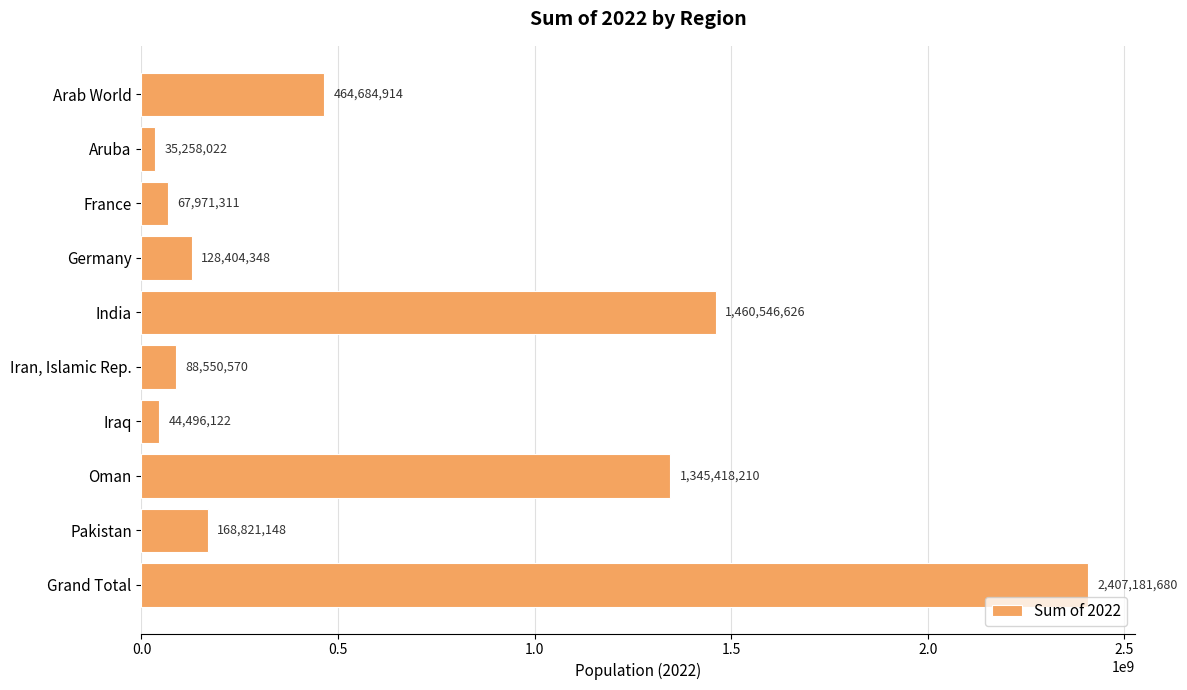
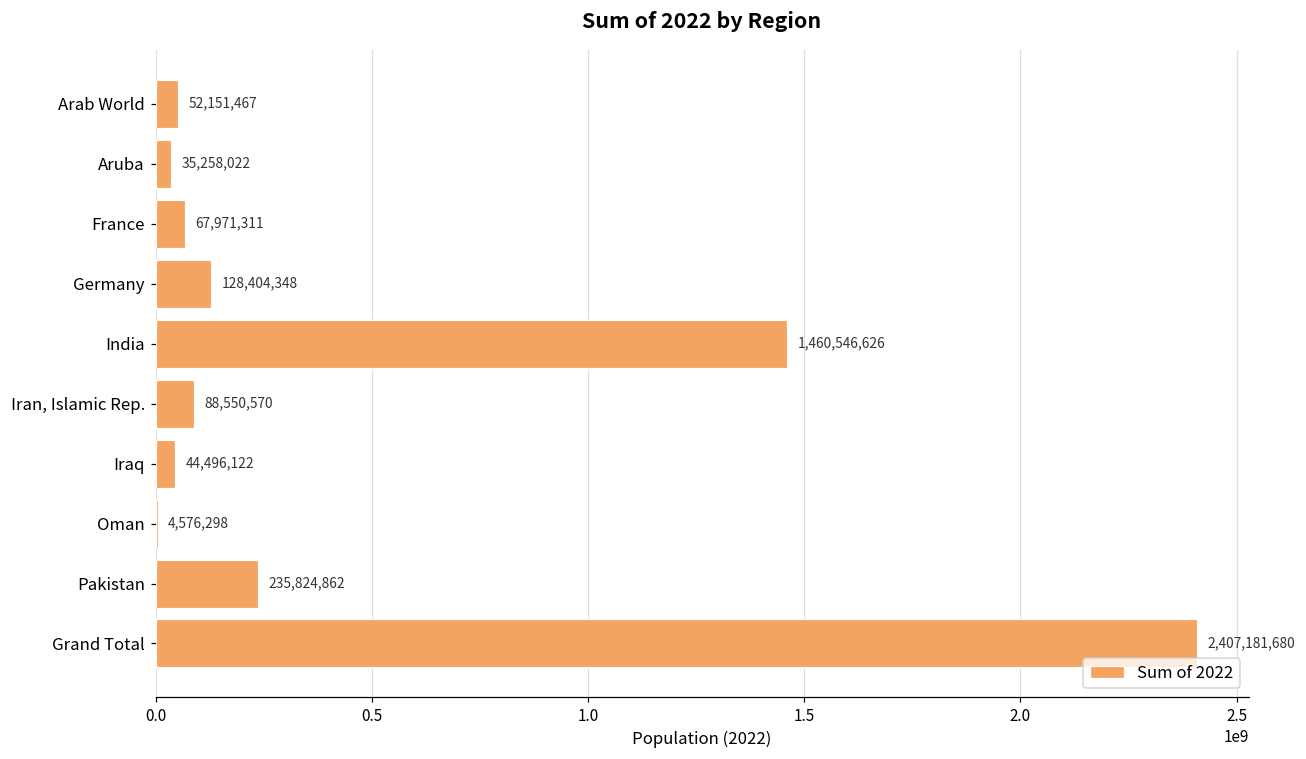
  {
-   "Arab World": "464,684,914",
+   "Arab World": "52,151,467",
    "Aruba": "35,258,022",
    "France": "67,971,311",
    "Germany": "128,404,348",
    "India": "1,460,546,626",
    "Iran, Islamic Rep.": "88,550,570",
    "Iraq": "44,496,122",
-   "Oman": "1,345,418,210",
-   "Pakistan": "168,821,148",
+   "Oman": "4,576,298",
+   "Pakistan": "235,824,862",
    "Grand Total": "2,407,181,680"
  }
